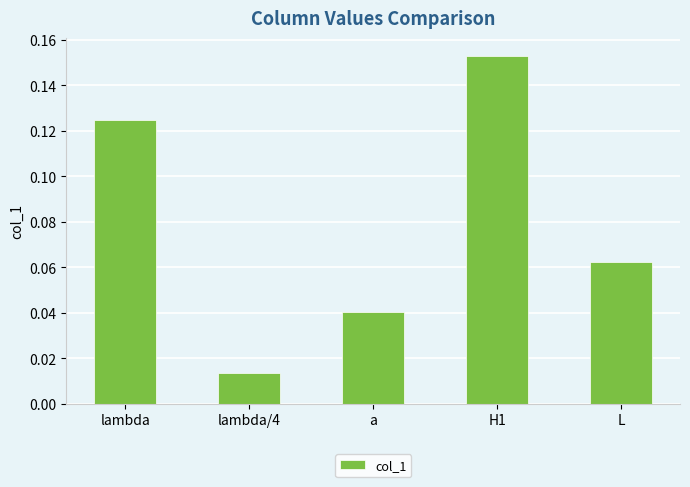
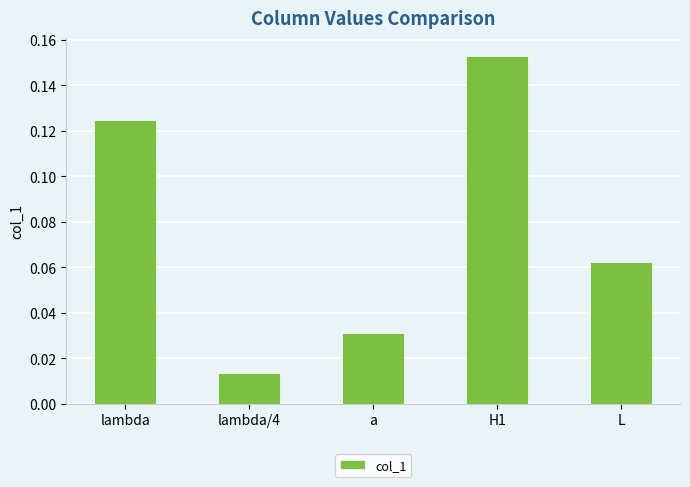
  {
    "lambda": 0.125,
    "lambda/4": 0.014,
-   "a": 0.040,
+   "a": 0.031,
    "H1": 0.153,
    "L": 0.063
  }
